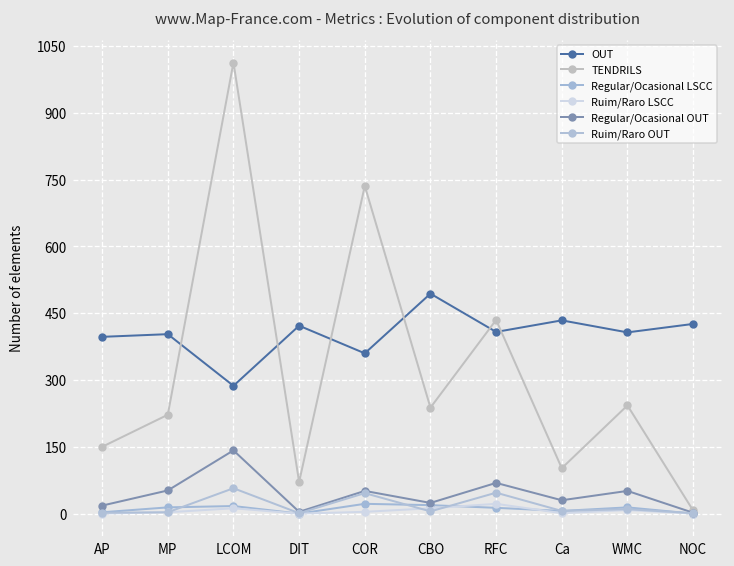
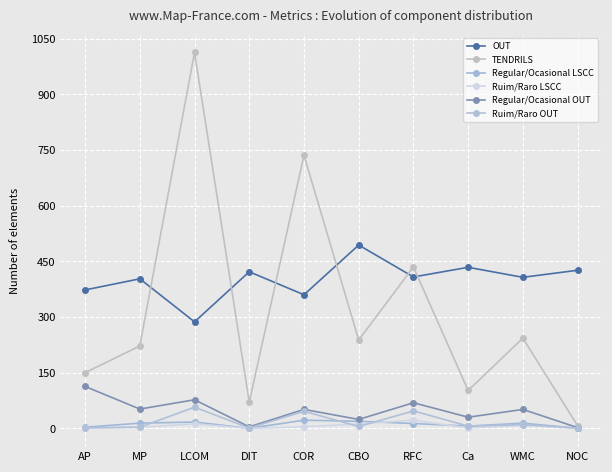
  {
    "OUT": {
-     "AP": 400,
+     "AP": 370,
      "MP": 400,
      "LCOM": 290,
      "DIT": 420,
      "COR": 360,
      "CBO": 490,
      "RFC": 410,
      "Ca": 430,
      "WMC": 410,
      "NOC": 430
    },
    "Regular/Ocasional OUT": {
-     "AP": 20,
+     "AP": 110,
      "MP": 50,
-     "LCOM": 140,
+     "LCOM": 80,
      "RFC": 70,
      "Ca": 30,
      "WMC": 50
    }
  }
